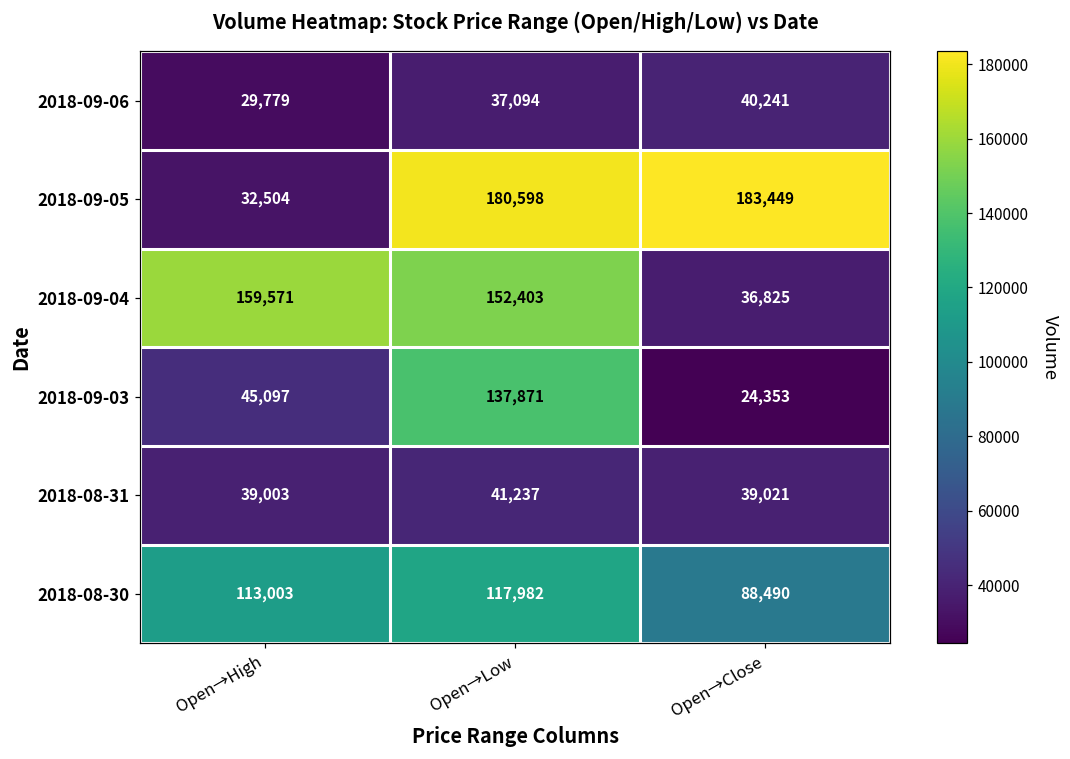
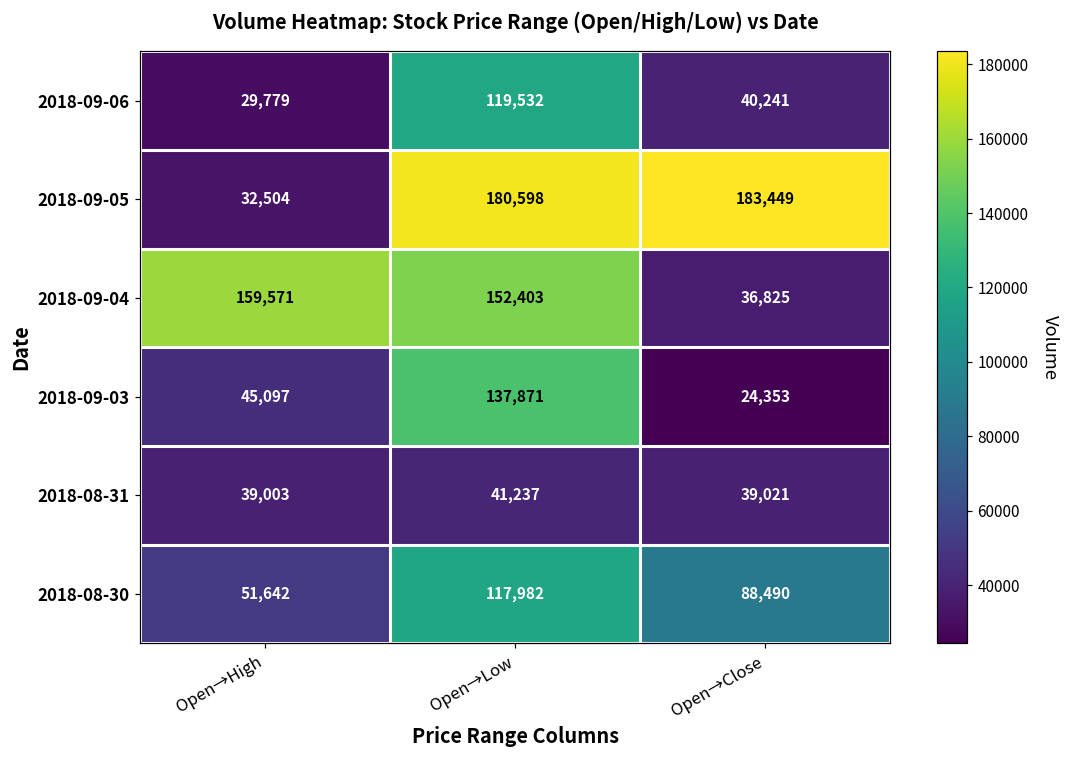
  {
    "2018-09-06": {
      "Open→High": "29,779",
-     "Open→Low": "37,094",
+     "Open→Low": "119,532",
      "Open→Close": "40,241"
    },
    "2018-09-05": {
      "Open→High": "32,504",
      "Open→Low": "180,598",
      "Open→Close": "183,449"
    },
    "2018-09-04": {
      "Open→High": "159,571",
      "Open→Low": "152,403",
      "Open→Close": "36,825"
    },
    "2018-09-03": {
      "Open→High": "45,097",
      "Open→Low": "137,871",
      "Open→Close": "24,353"
    },
    "2018-08-31": {
      "Open→High": "39,003",
      "Open→Low": "41,237",
      "Open→Close": "39,021"
    },
    "2018-08-30": {
-     "Open→High": "113,003",
+     "Open→High": "51,642",
      "Open→Low": "117,982",
      "Open→Close": "88,490"
    }
  }
